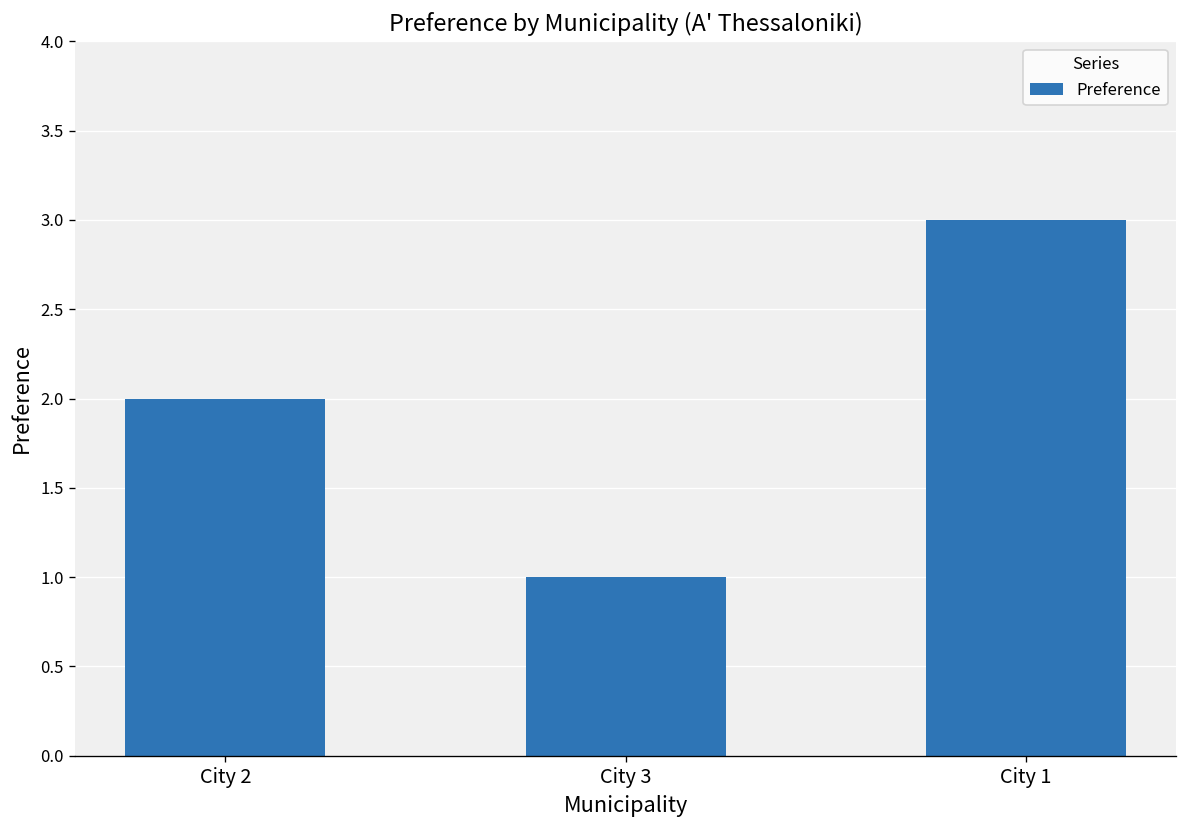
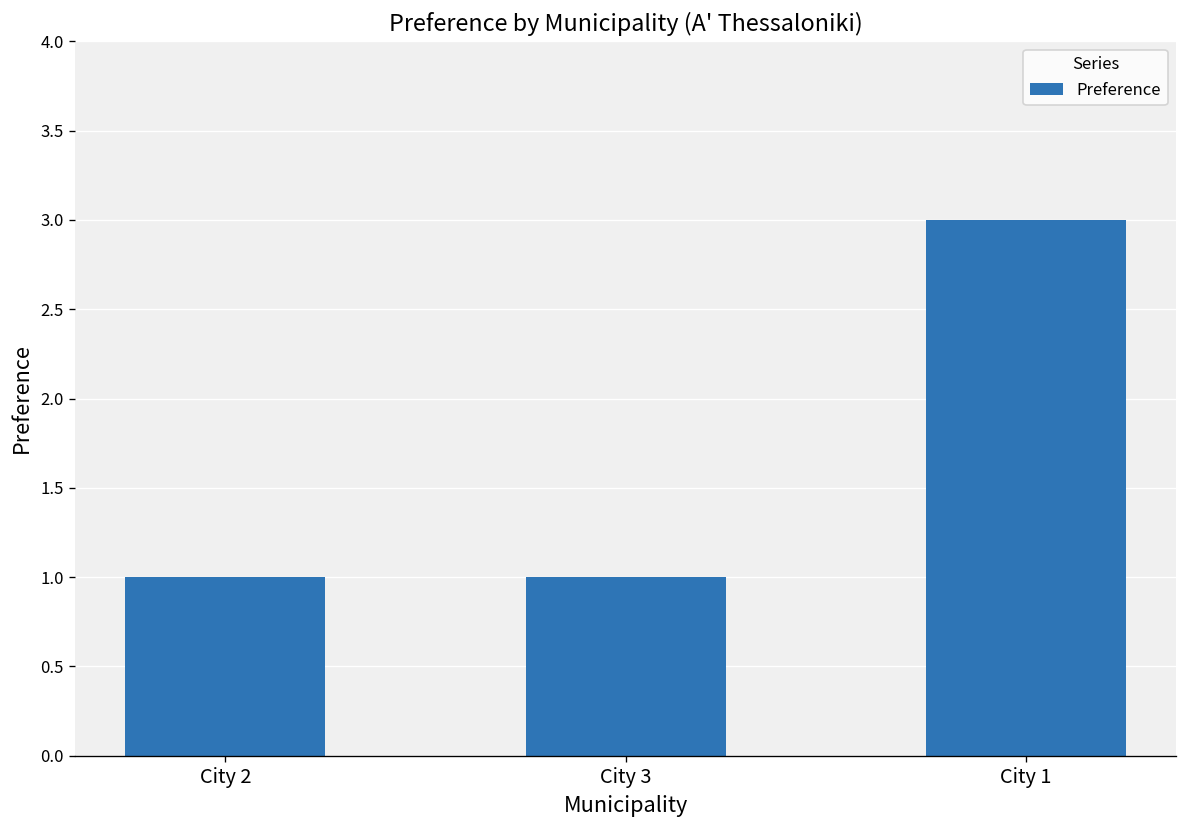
  {
-   "City 2": 2,
+   "City 2": 1,
    "City 3": 1,
    "City 1": 3
  }
